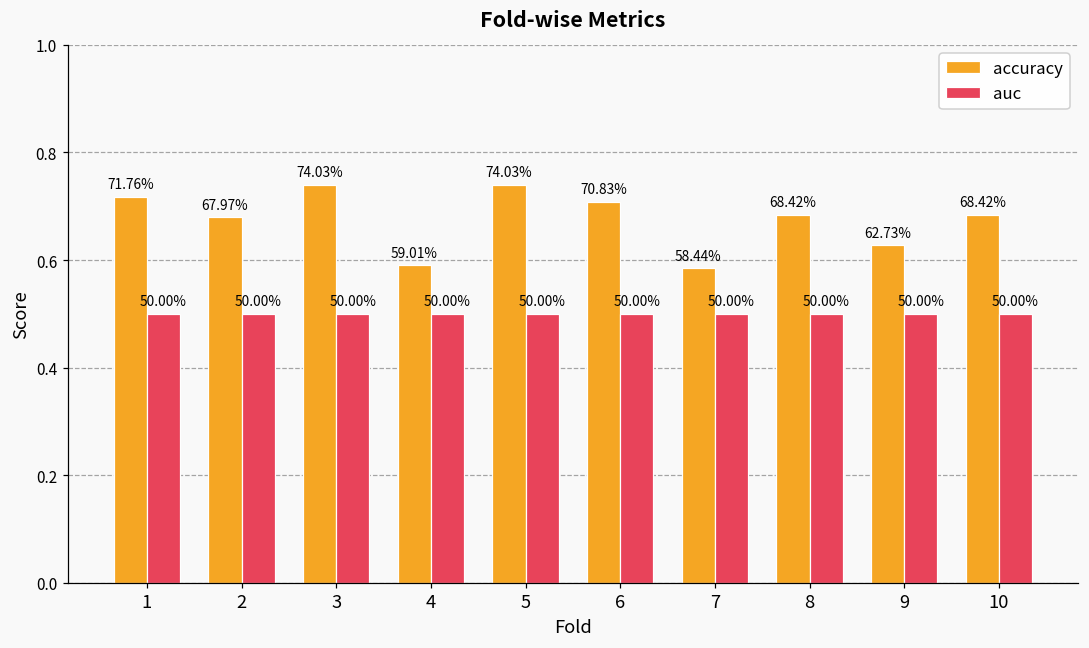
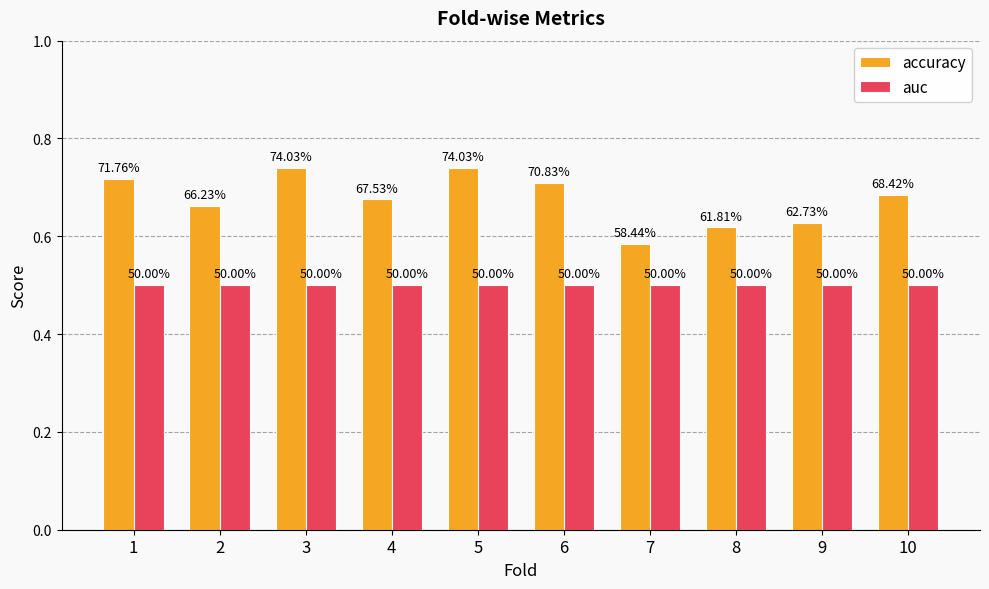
  {
    "accuracy": {
      "1": "71.76%",
-     "2": "67.97%",
+     "2": "66.23%",
      "3": "74.03%",
-     "4": "59.01%",
+     "4": "67.53%",
      "5": "74.03%",
      "6": "70.83%",
      "7": "58.44%",
-     "8": "68.42%",
+     "8": "61.81%",
      "9": "62.73%",
      "10": "68.42%"
    },
    "auc": {
      "1": "50.00%",
      "2": "50.00%",
      "3": "50.00%",
      "4": "50.00%",
      "5": "50.00%",
      "6": "50.00%",
      "7": "50.00%",
      "8": "50.00%",
      "9": "50.00%",
      "10": "50.00%"
    }
  }
